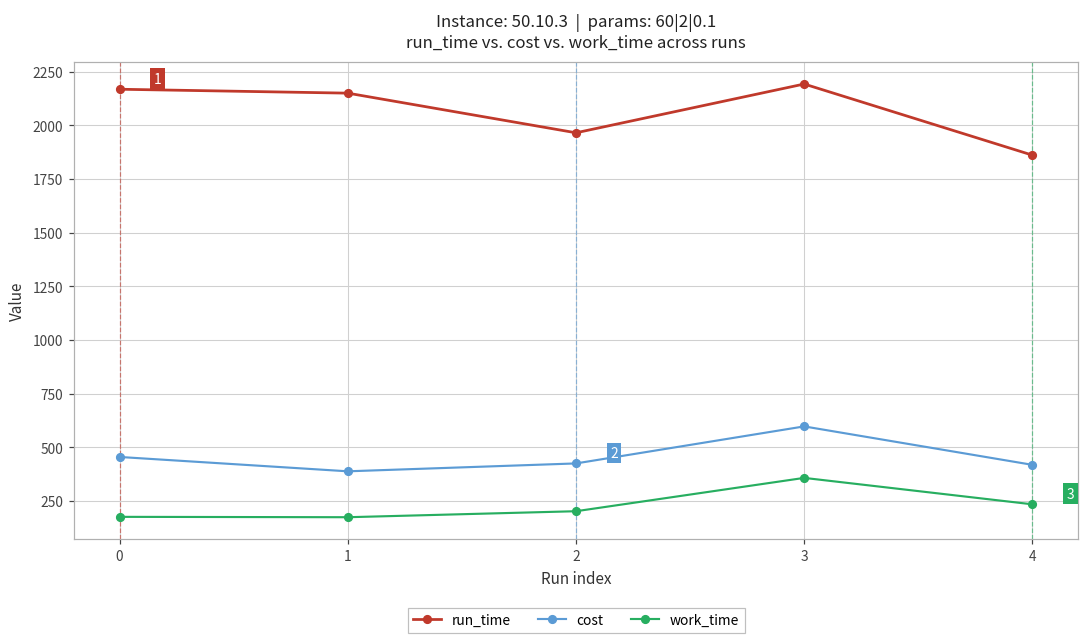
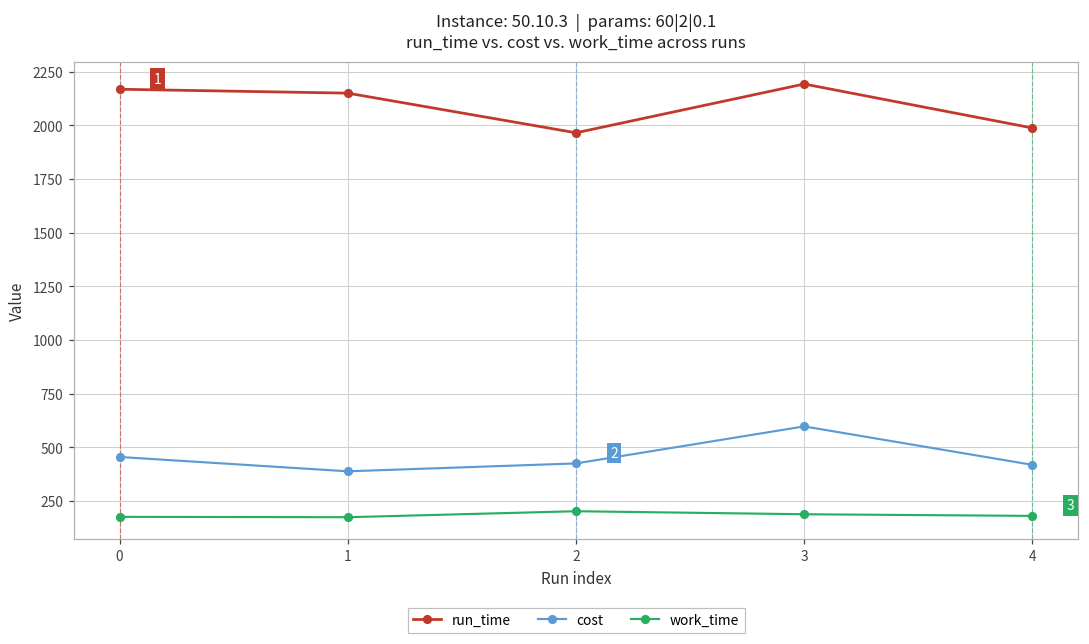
  {
    "run_time": {
      "0": 2170,
      "1": 2150,
      "2": 1970,
      "3": 2190,
-     "4": 1860
+     "4": 1990
    },
    "cost": {
      "0": 460,
      "1": 390,
      "2": 430,
      "3": 600,
      "4": 420
    },
    "work_time": {
      "0": 180,
      "1": 170,
      "2": 200,
-     "3": 360,
-     "4": 230
+     "3": 190,
+     "4": 180
    }
  }
